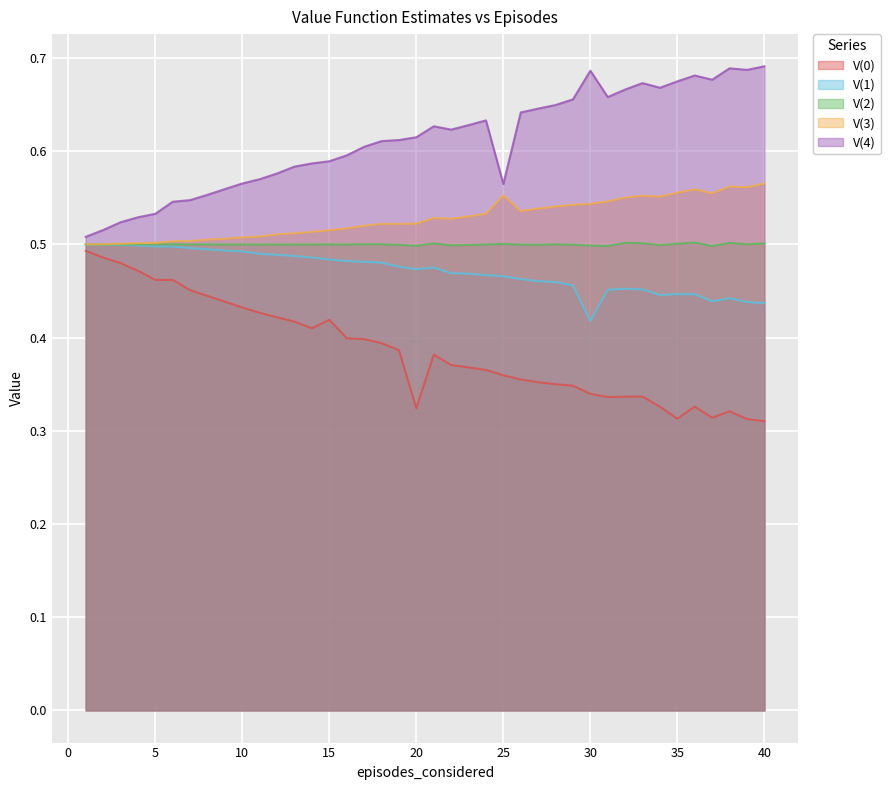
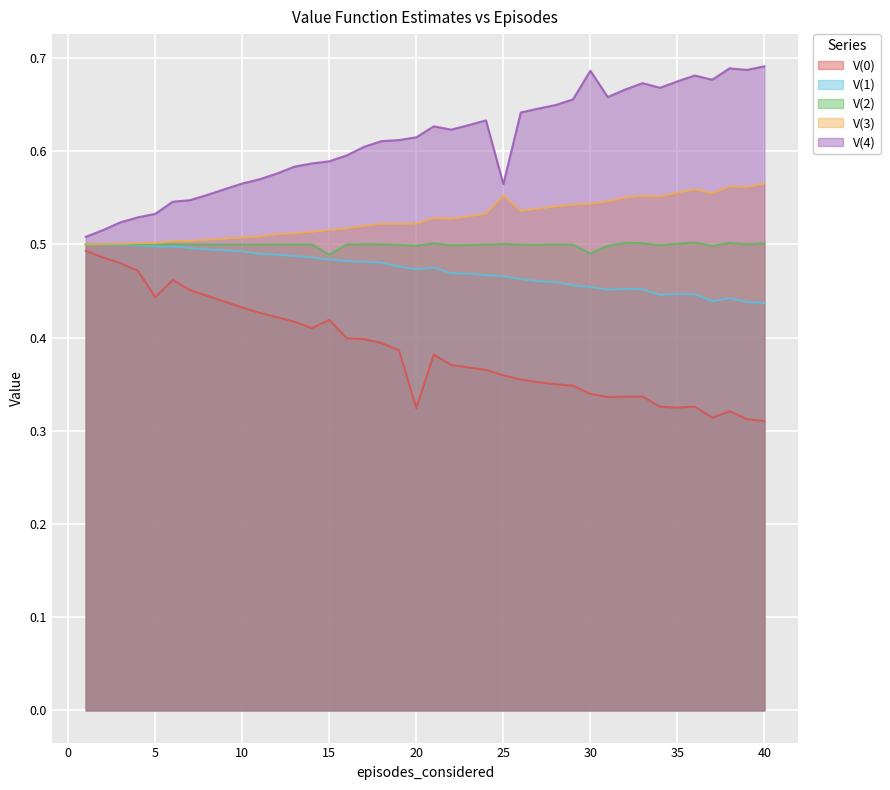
  {
    "V(0)": {
-     "5": 0.46,
+     "5": 0.44,
      "10": 0.43,
      "15": 0.42,
      "20": 0.32,
      "25": 0.36,
      "30": 0.34,
-     "35": 0.31,
+     "35": 0.32,
      "40": 0.31
    },
    "V(1)": {
      "10": 0.49,
      "15": 0.48,
      "20": 0.47,
      "25": 0.47,
-     "30": 0.42,
+     "30": 0.45,
      "35": 0.45,
      "40": 0.44
    },
    "V(2)": {
      "10": 0.50,
-     "15": 0.50,
+     "15": 0.49,
      "20": 0.50,
      "25": 0.50,
-     "30": 0.50,
+     "30": 0.49,
      "35": 0.50,
      "40": 0.50
    },
    "V(3)": {
      "10": 0.51,
      "15": 0.52,
      "20": 0.52,
      "25": 0.55,
      "30": 0.54,
      "35": 0.56,
      "40": 0.57
    },
    "V(4)": {
      "5": 0.53,
      "10": 0.57,
      "15": 0.59,
      "20": 0.61,
      "25": 0.56,
      "30": 0.69,
      "35": 0.67,
      "40": 0.69
    }
  }
